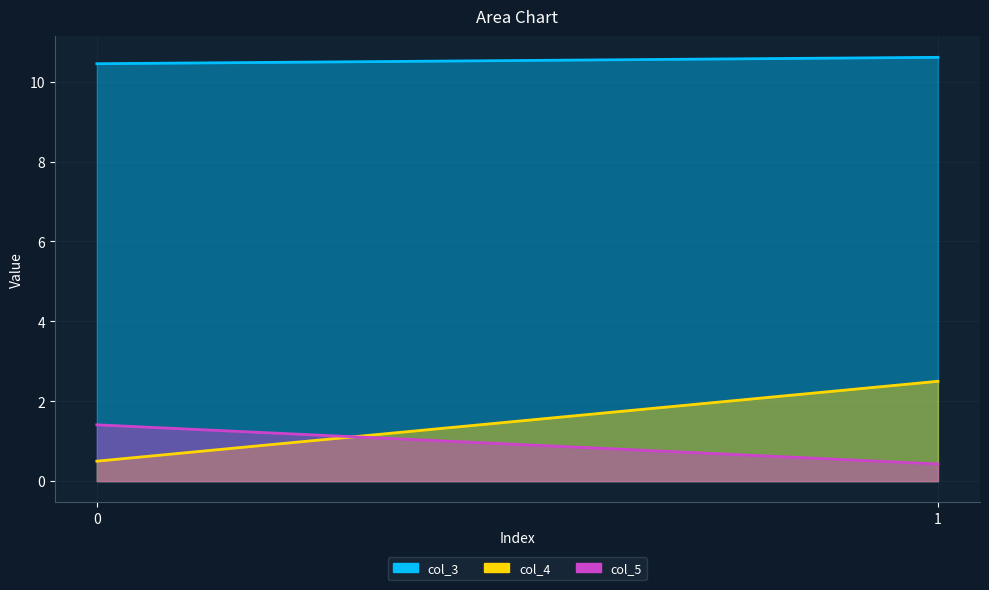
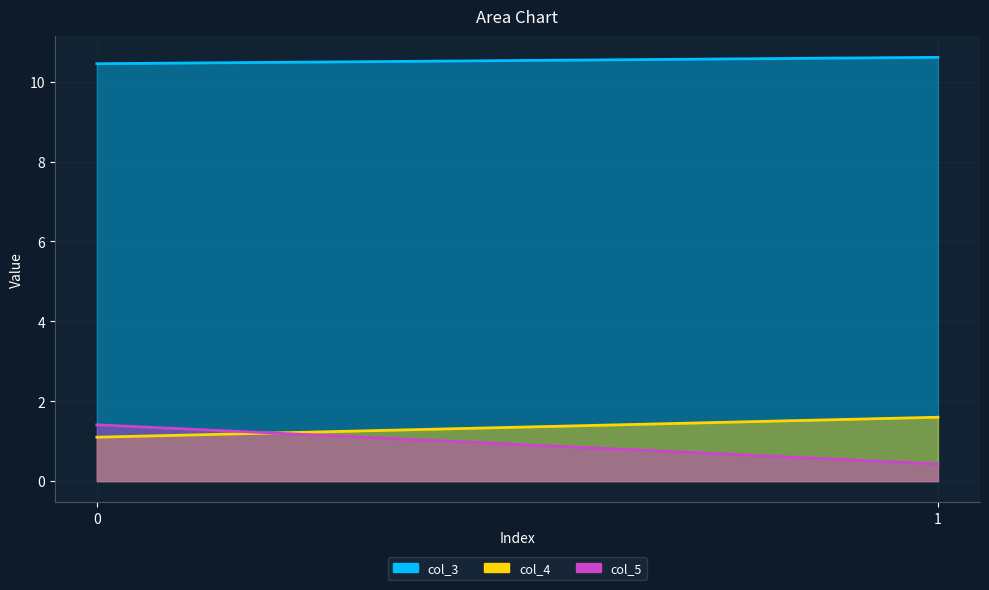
  {
    "col_3": {
      "0": 10.5,
      "1": 10.6
    },
    "col_4": {
-     "0": 0.5,
-     "1": 2.5
+     "0": 1.1,
+     "1": 1.6
    },
    "col_5": {
      "0": 1.4,
      "1": 0.4
    }
  }
